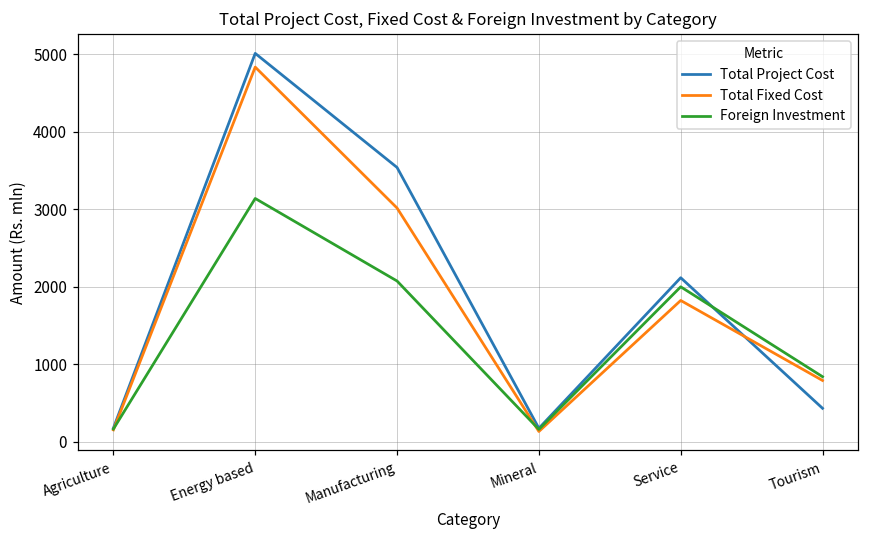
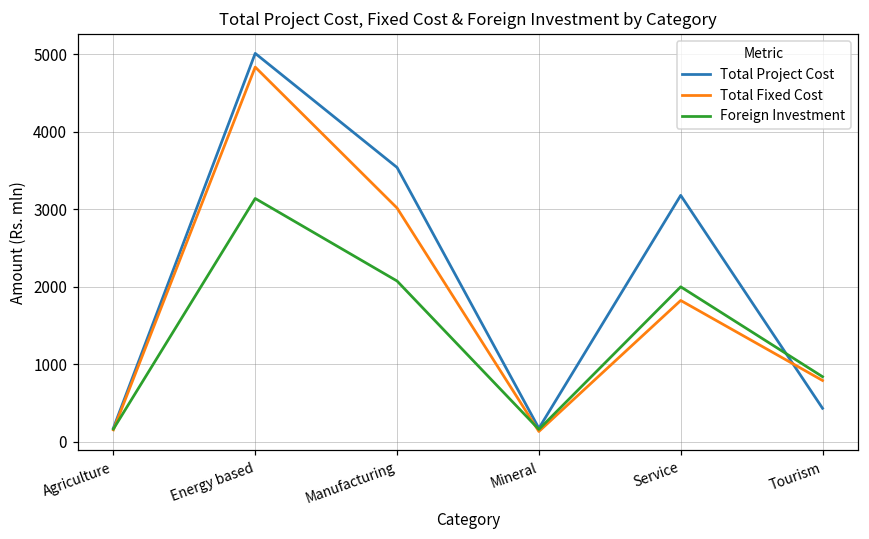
  {
    "Total Project Cost": {
      "Energy based": 5000,
      "Manufacturing": 3500,
-     "Service": 2100,
+     "Service": 3200,
      "Tourism": 400
    },
    "Total Fixed Cost": {
      "Energy based": 4800,
      "Manufacturing": 3000,
      "Service": 1800,
      "Tourism": 800
    },
    "Foreign Investment": {
      "Energy based": 3100,
      "Manufacturing": 2100,
      "Service": 2000,
      "Tourism": 800
    }
  }
